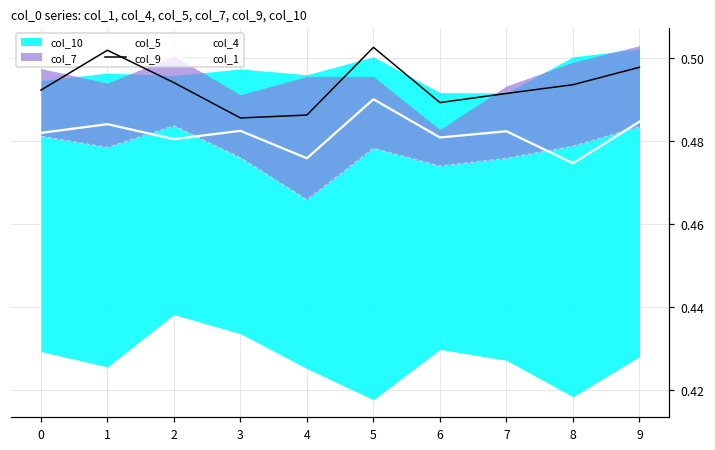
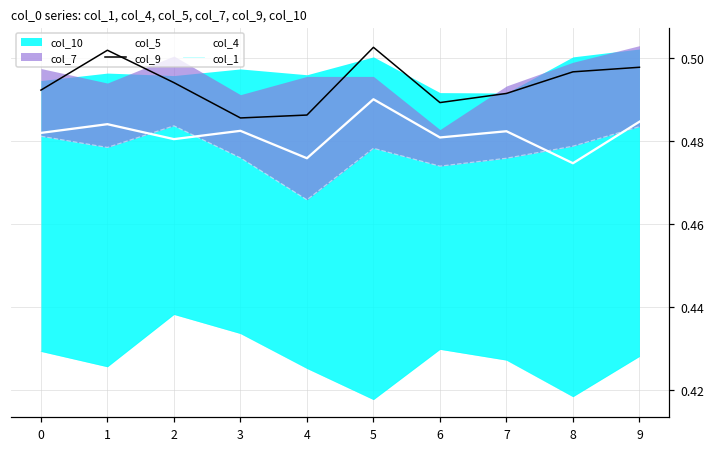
  {
    "col_9": {
      "0": 0.492,
      "2": 0.494,
      "3": 0.486,
      "4": 0.486,
      "5": 0.503,
      "6": 0.489,
-     "8": 0.494,
+     "8": 0.497,
      "9": 0.498
    }
  }
